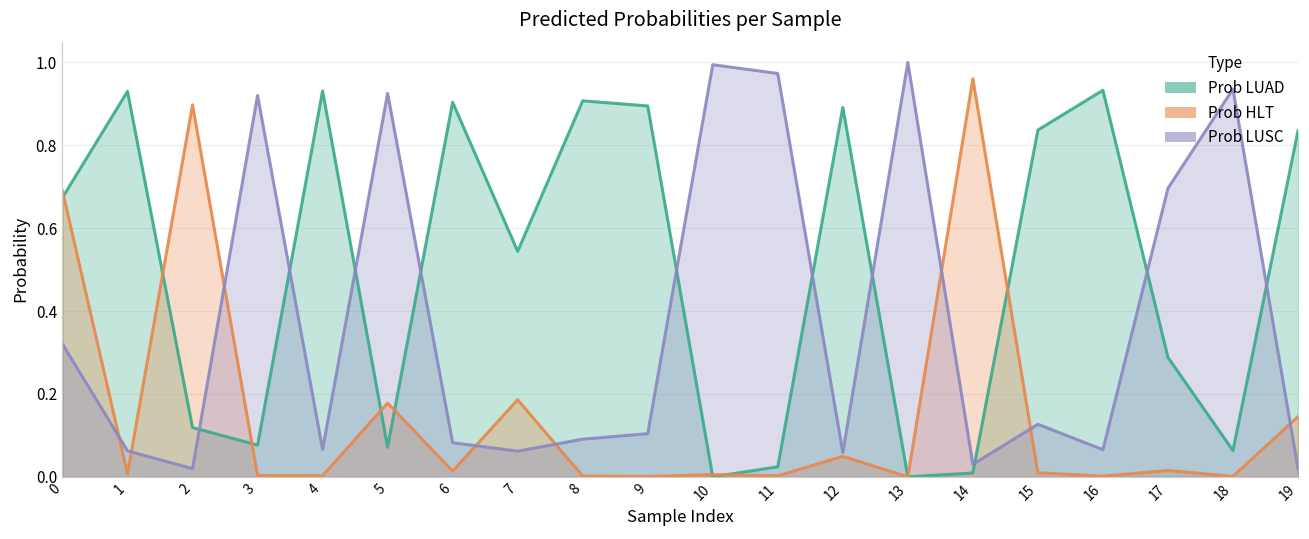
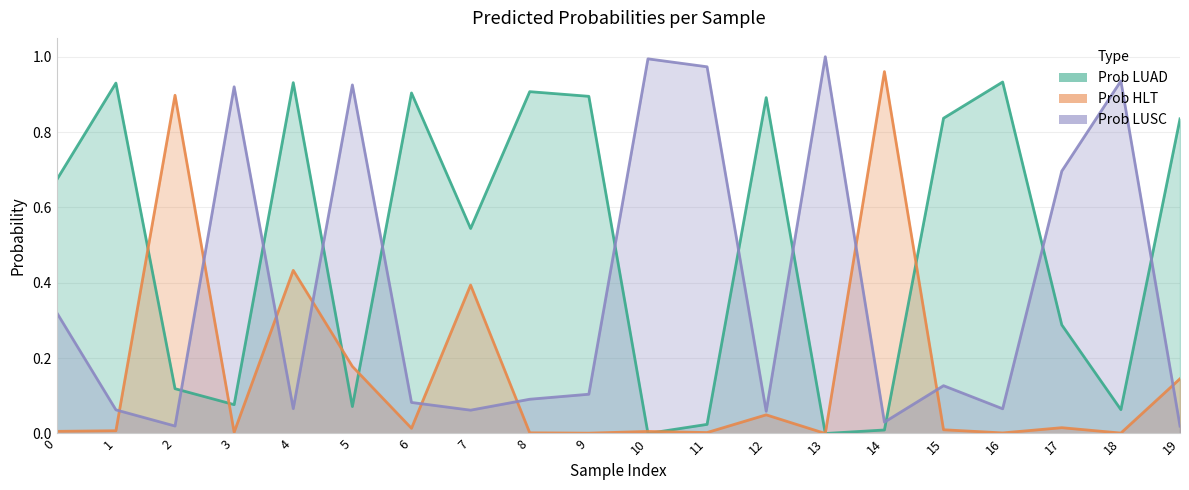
  {
    "Prob HLT": {
-     "0": 0.69,
+     "0": 0.01,
      "1": 0.01,
      "2": 0.90,
      "3": 0.00,
-     "4": 0.00,
+     "4": 0.43,
      "5": 0.18,
      "6": 0.01,
-     "7": 0.19,
+     "7": 0.39,
      "8": 0.00,
      "9": 0.00,
      "11": 0.00,
      "12": 0.05,
      "14": 0.96,
      "15": 0.01,
      "16": 0.00,
      "17": 0.02,
      "18": 0.00,
      "19": 0.15
    }
  }
